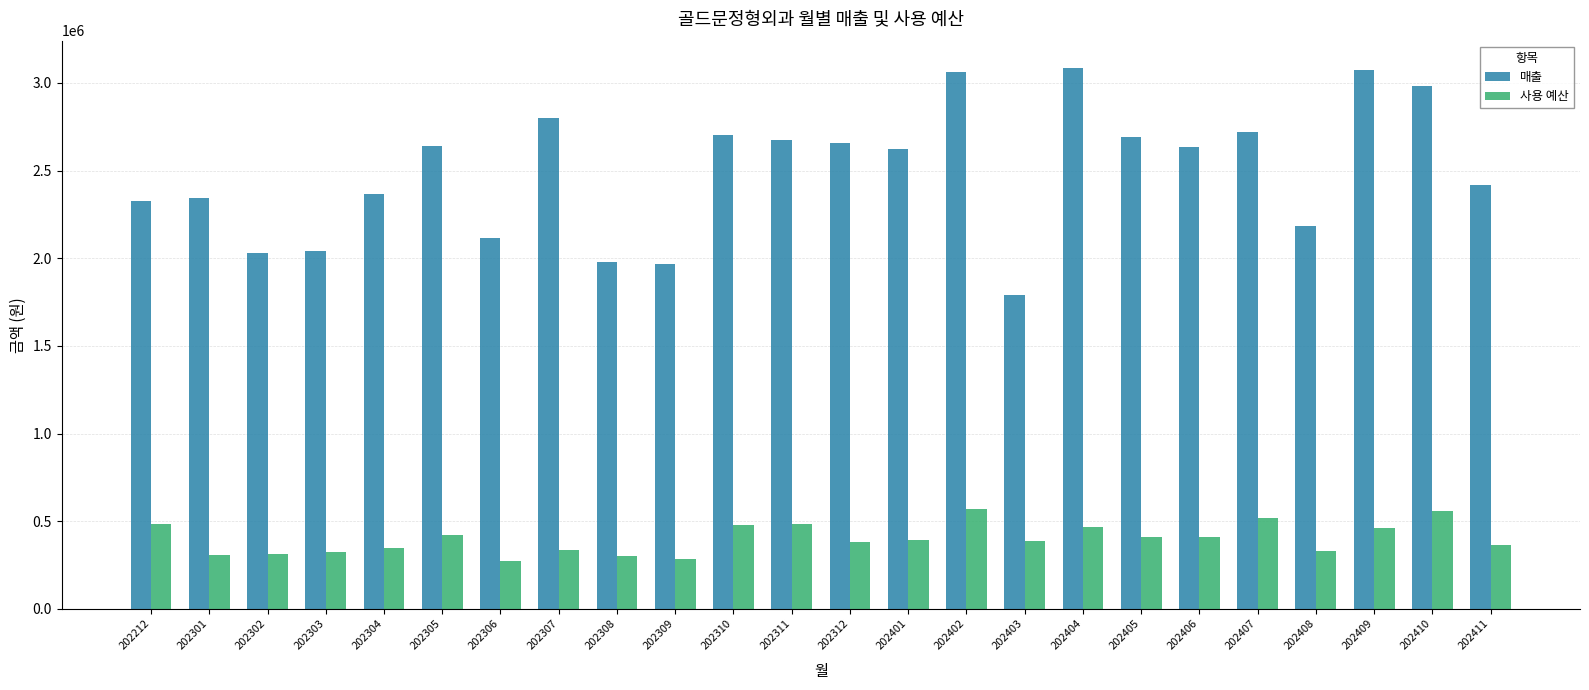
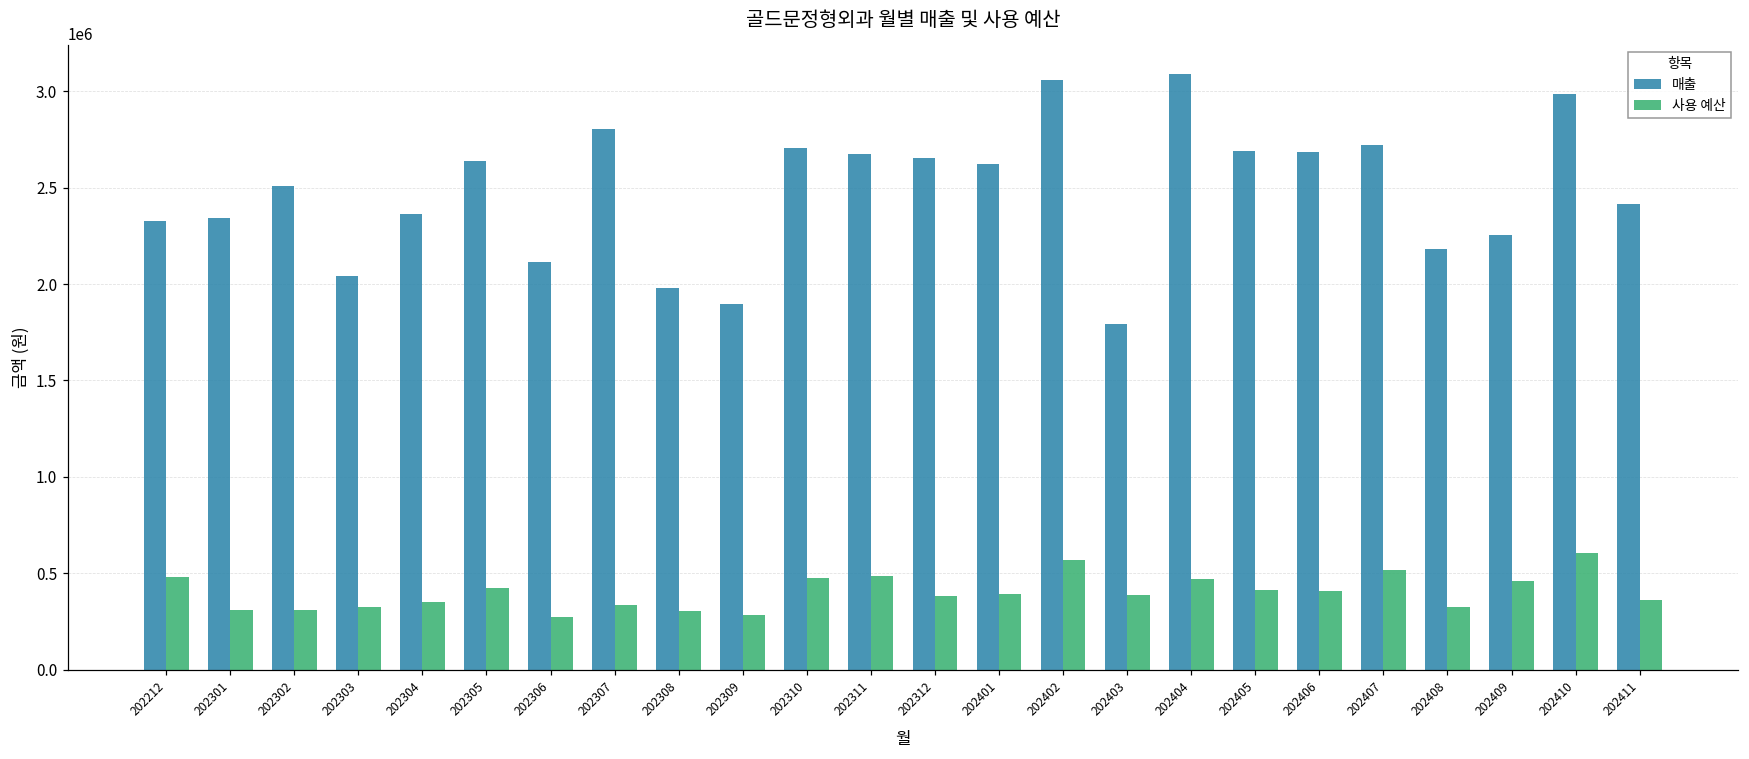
  {
    "매출": {
      "202212": 2320000,
      "202301": 2340000,
-     "202302": 2030000,
+     "202302": 2510000,
      "202303": 2040000,
      "202304": 2360000,
      "202305": 2640000,
      "202306": 2120000,
      "202307": 2800000,
      "202308": 1980000,
-     "202309": 1970000,
+     "202309": 1900000,
      "202310": 2700000,
      "202311": 2670000,
      "202312": 2650000,
      "202401": 2620000,
      "202402": 3060000,
      "202403": 1790000,
      "202404": 3090000,
      "202405": 2690000,
-     "202406": 2640000,
+     "202406": 2690000,
      "202407": 2720000,
      "202408": 2180000,
-     "202409": 3070000,
+     "202409": 2260000,
      "202410": 2990000,
      "202411": 2420000
    },
    "사용 예산": {
      "202212": 480000,
      "202301": 310000,
      "202302": 310000,
      "202303": 320000,
      "202304": 350000,
      "202305": 420000,
      "202306": 280000,
      "202307": 340000,
      "202308": 300000,
      "202309": 280000,
      "202310": 480000,
      "202311": 490000,
      "202312": 380000,
      "202401": 390000,
      "202402": 570000,
      "202403": 390000,
      "202404": 470000,
      "202405": 410000,
      "202406": 410000,
      "202407": 520000,
      "202408": 330000,
      "202409": 460000,
-     "202410": 560000,
+     "202410": 600000,
      "202411": 360000
    }
  }
